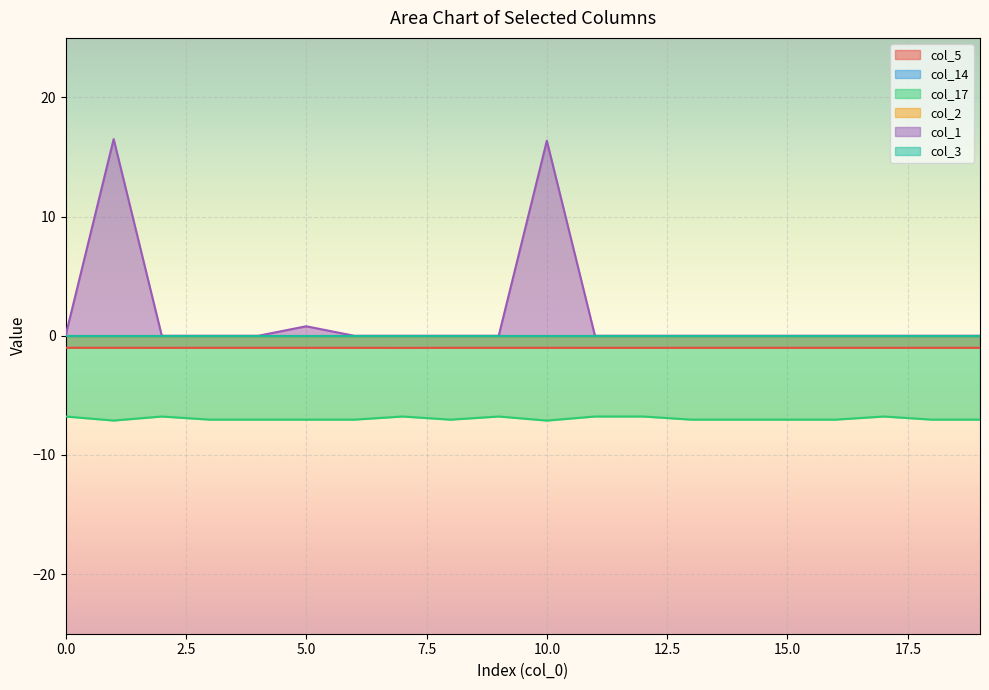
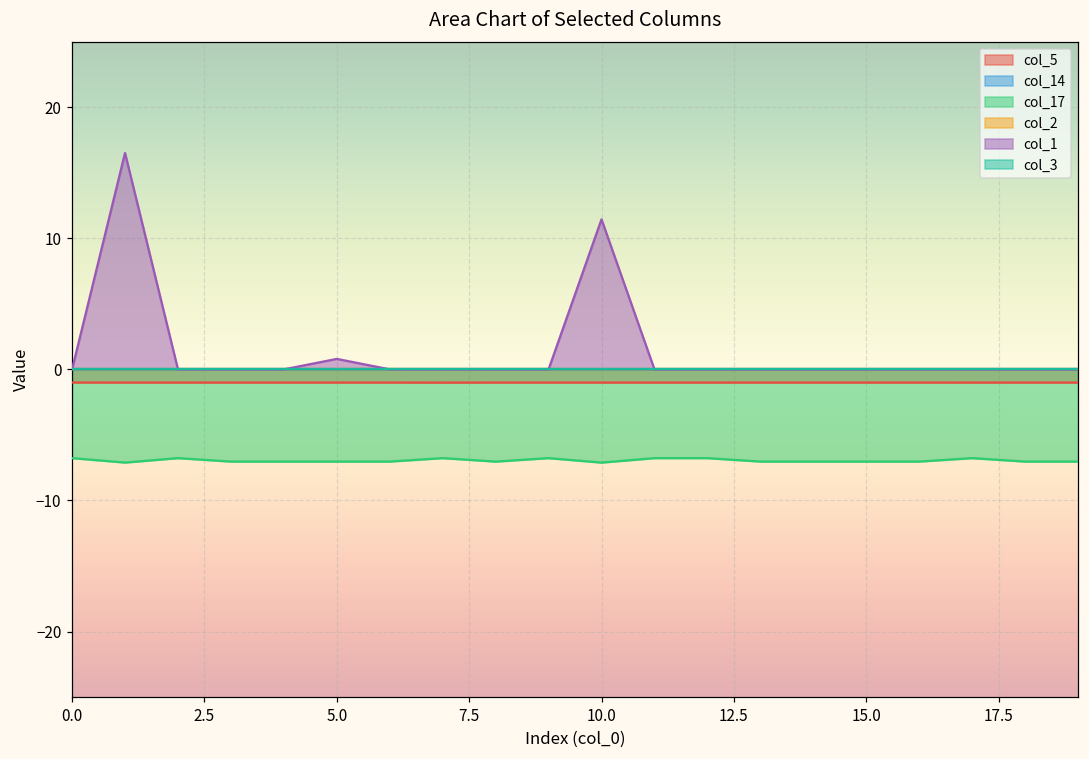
  {
    "col_1": {
      "5.0": 0.8,
-     "10.0": 16.4
+     "10.0": 11.4
    }
  }
